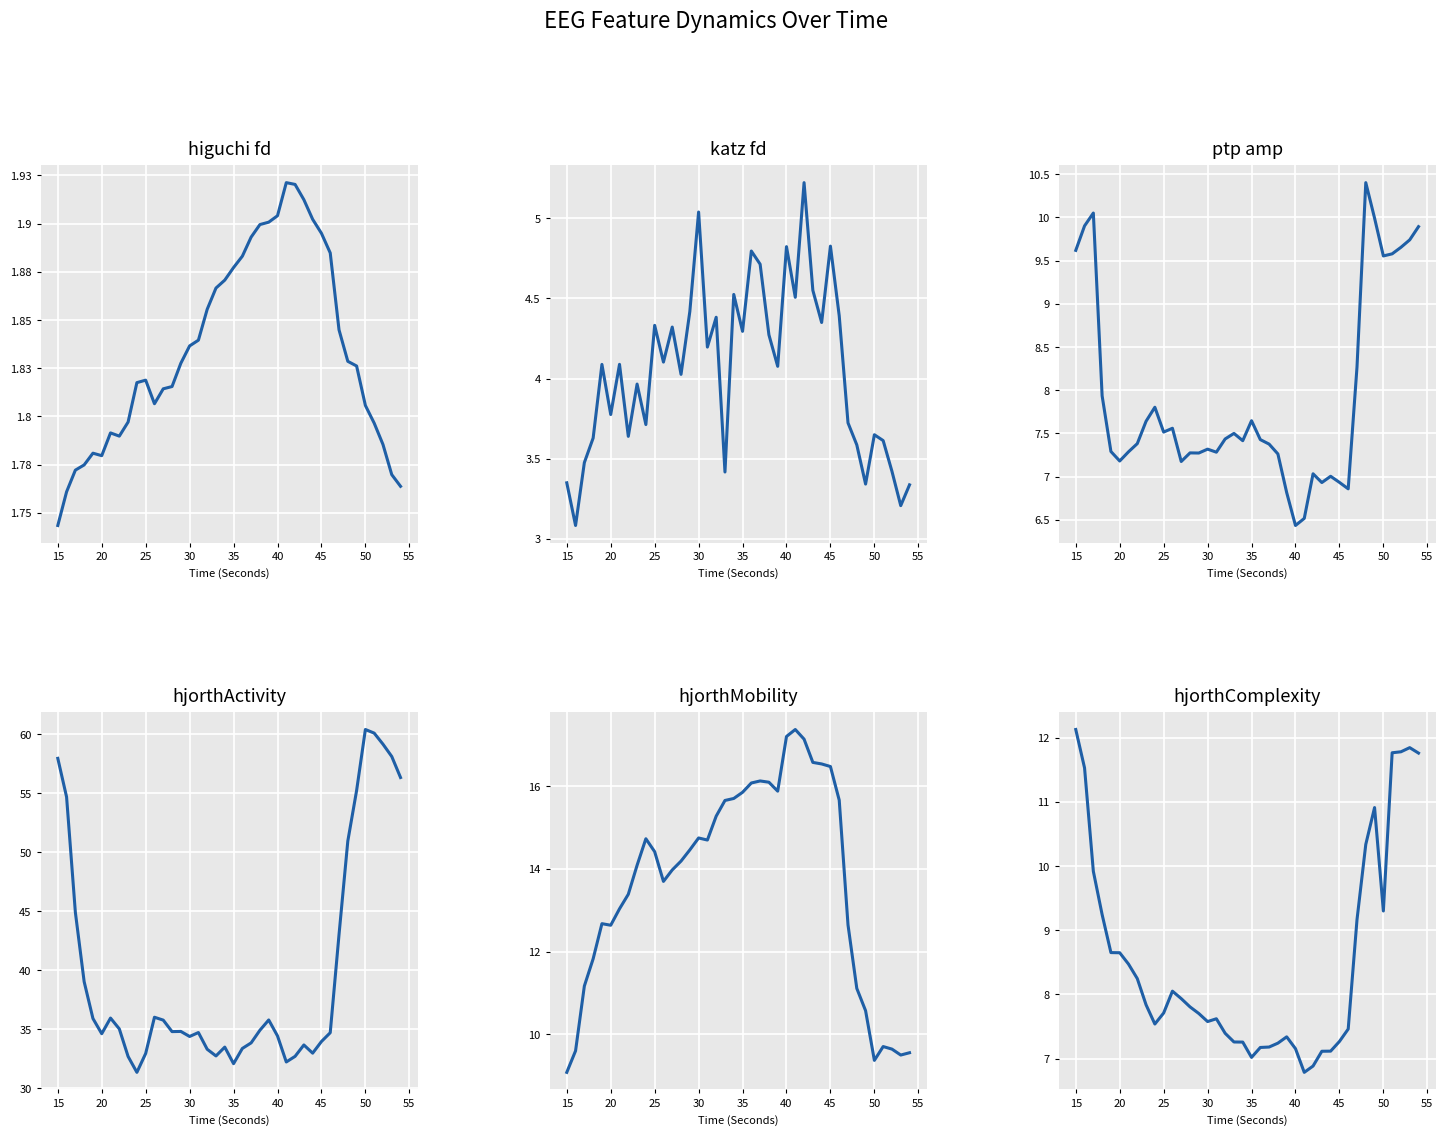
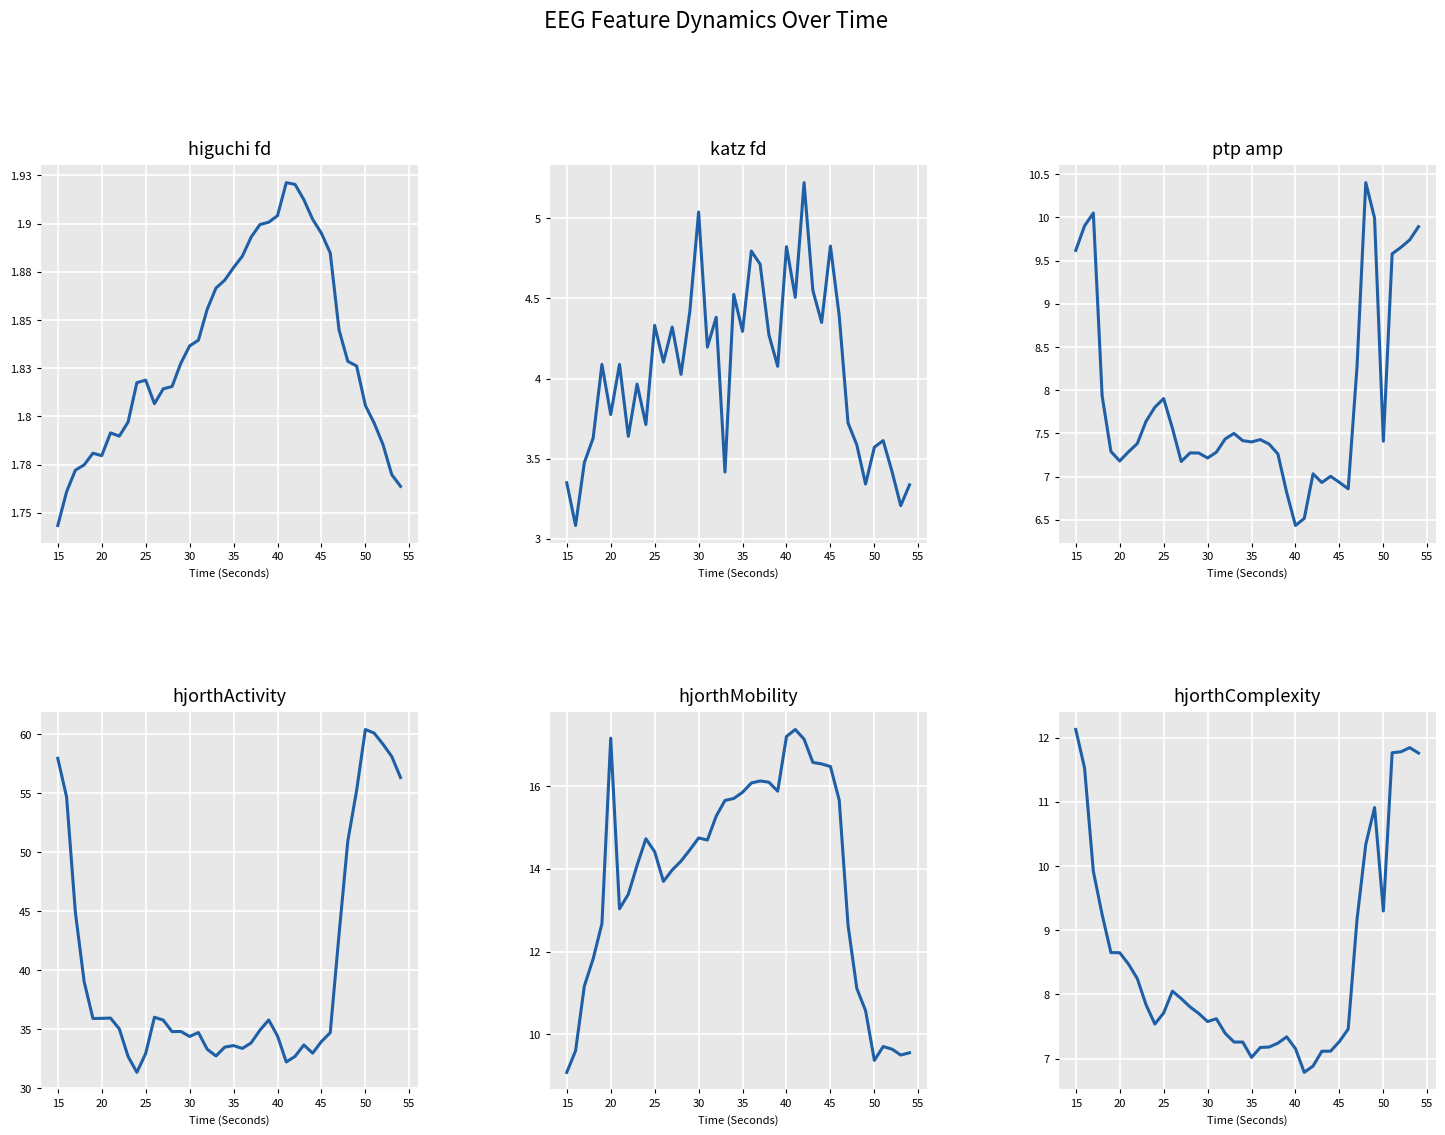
  {
    "katz fd": {
      "15": 3.35,
      "20": 3.78,
      "25": 4.33,
      "30": 5.04,
      "35": 4.29,
      "40": 4.82,
      "45": 4.83,
-     "50": 3.65
+     "50": 3.57
    },
    "ptp amp": {
      "15": 9.6,
      "20": 7.2,
-     "25": 7.5,
-     "30": 7.3,
-     "35": 7.6,
+     "25": 7.9,
+     "30": 7.2,
+     "35": 7.4,
      "40": 6.4,
      "45": 6.9,
-     "50": 9.6
+     "50": 7.4
    },
    "hjorthActivity": {
      "15": 57.9,
-     "20": 34.6,
+     "20": 35.9,
      "25": 33.0,
      "30": 34.4,
-     "35": 32.1,
+     "35": 33.6,
      "40": 34.4,
      "45": 34.0,
      "50": 60.4
    },
    "hjorthMobility": {
      "15": 9.1,
-     "20": 12.6,
+     "20": 17.2,
      "25": 14.4,
      "30": 14.7,
      "35": 15.9,
      "40": 17.2,
      "45": 16.5,
      "50": 9.4
    },
    "hjorthComplexity": {
      "15": 12.1,
      "20": 8.6,
      "25": 7.7,
      "30": 7.6,
      "35": 7.0,
      "40": 7.2,
      "45": 7.3,
      "50": 9.3
    }
  }
